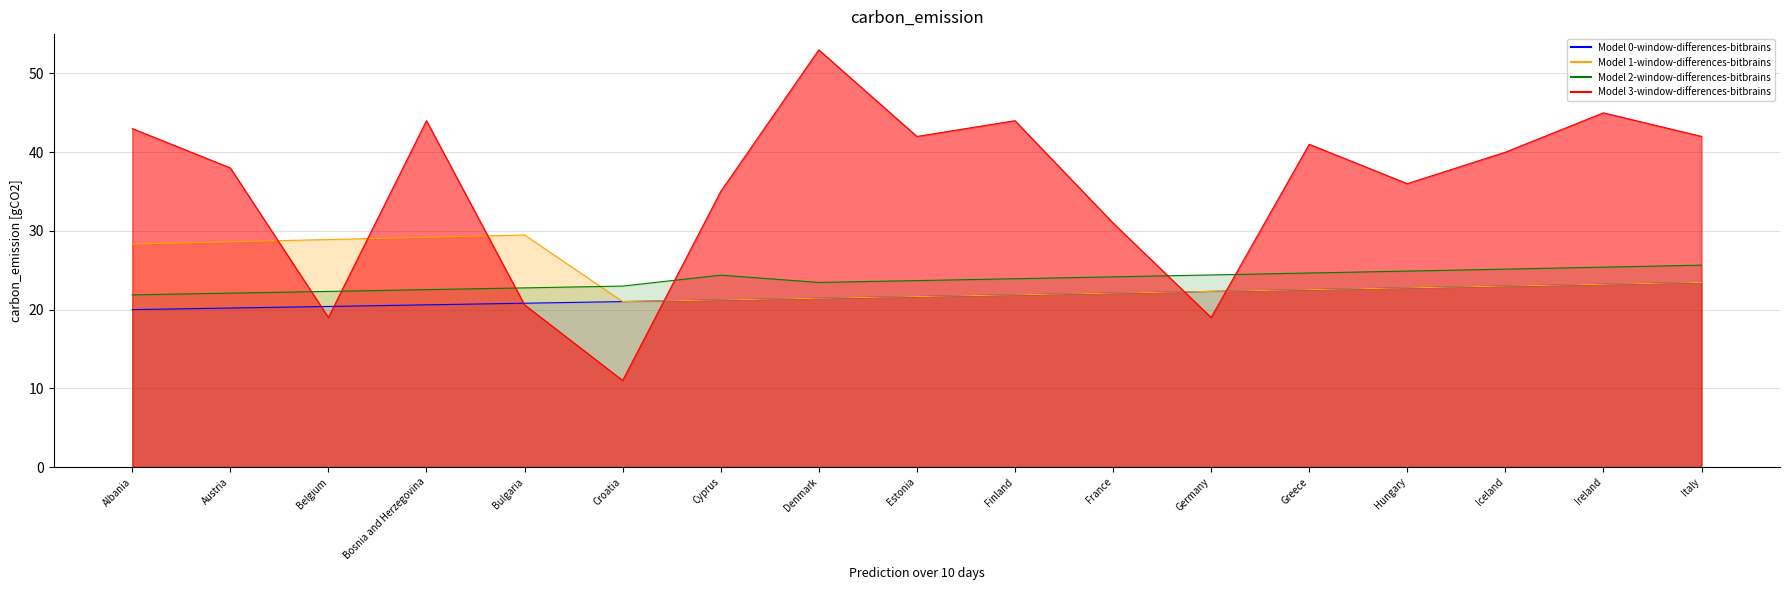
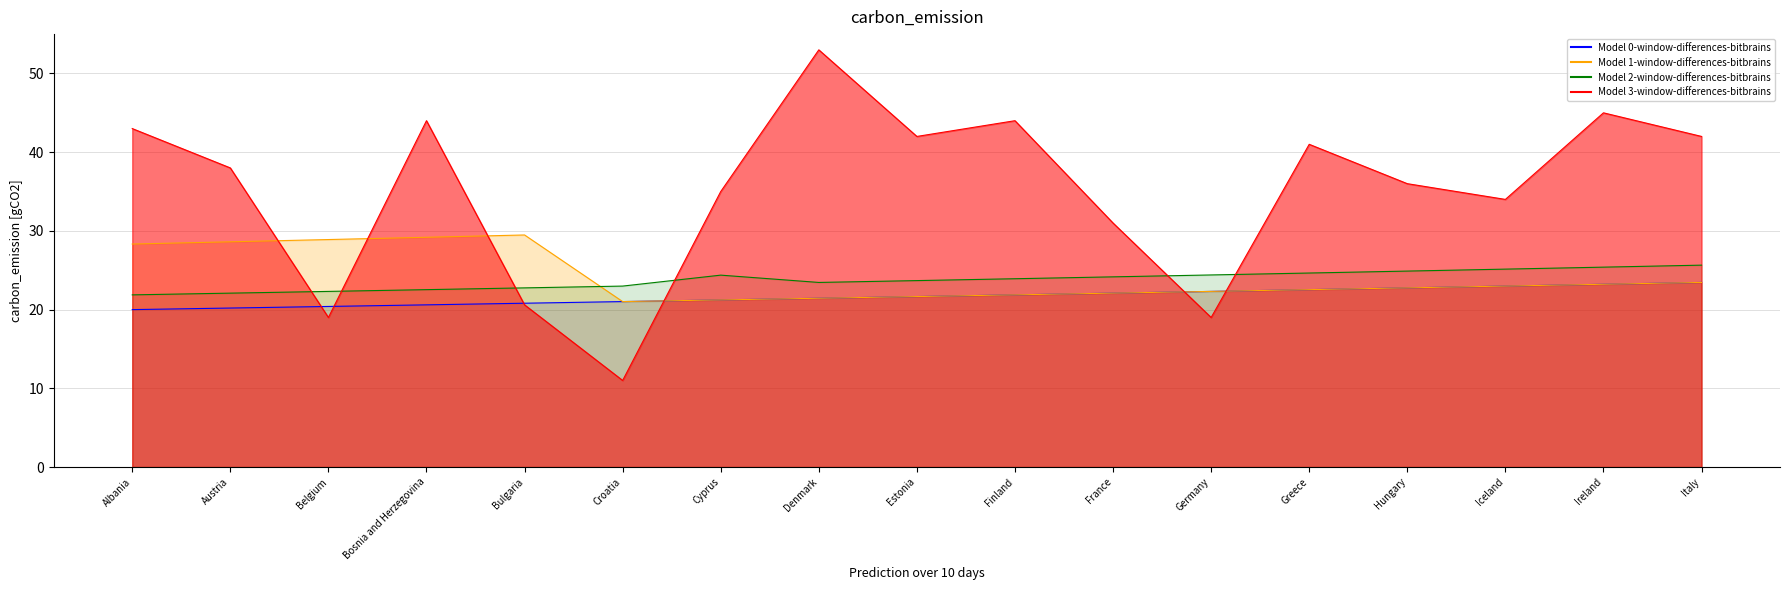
  {
    "Model 0-window-differences-bitbrains": {
      "Albania": 20,
      "Austria": 20,
      "Belgium": 20,
      "Bosnia and Herzegovina": 21
    },
    "Model 1-window-differences-bitbrains": {
      "Albania": 28,
      "Austria": 29,
      "Belgium": 29,
      "Bosnia and Herzegovina": 29,
      "Bulgaria": 29
    },
    "Model 2-window-differences-bitbrains": {
      "Albania": 22,
      "Austria": 22,
      "Belgium": 22,
      "Bosnia and Herzegovina": 23,
      "Bulgaria": 23,
      "Croatia": 23,
      "Cyprus": 24,
      "Denmark": 23,
      "Estonia": 24,
      "Finland": 24,
      "France": 24,
      "Germany": 24,
      "Greece": 25,
      "Hungary": 25,
      "Iceland": 25,
      "Ireland": 25,
      "Italy": 26
    },
    "Model 3-window-differences-bitbrains": {
      "Albania": 43,
      "Austria": 38,
      "Belgium": 19,
      "Bosnia and Herzegovina": 44,
      "Croatia": 11,
      "Cyprus": 35,
      "Denmark": 53,
      "Estonia": 42,
      "Finland": 44,
      "France": 31,
      "Germany": 19,
      "Greece": 41,
      "Hungary": 36,
-     "Iceland": 40,
+     "Iceland": 34,
      "Ireland": 45,
      "Italy": 42
    }
  }
